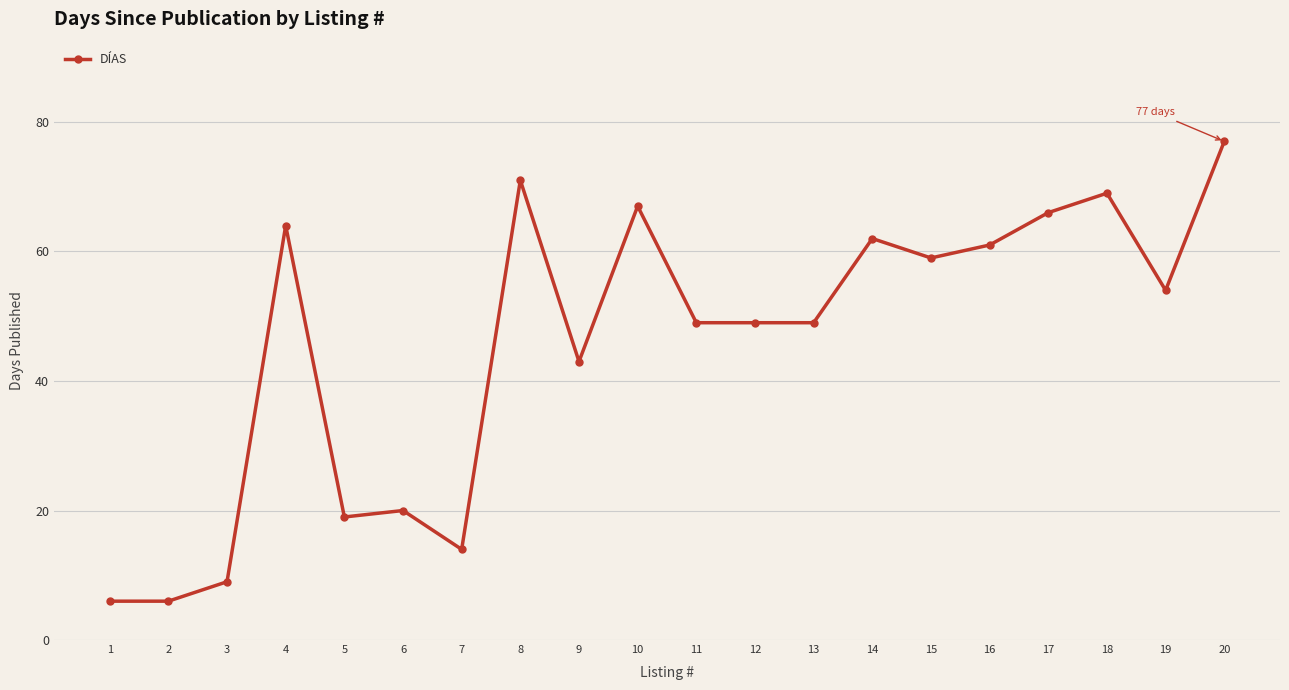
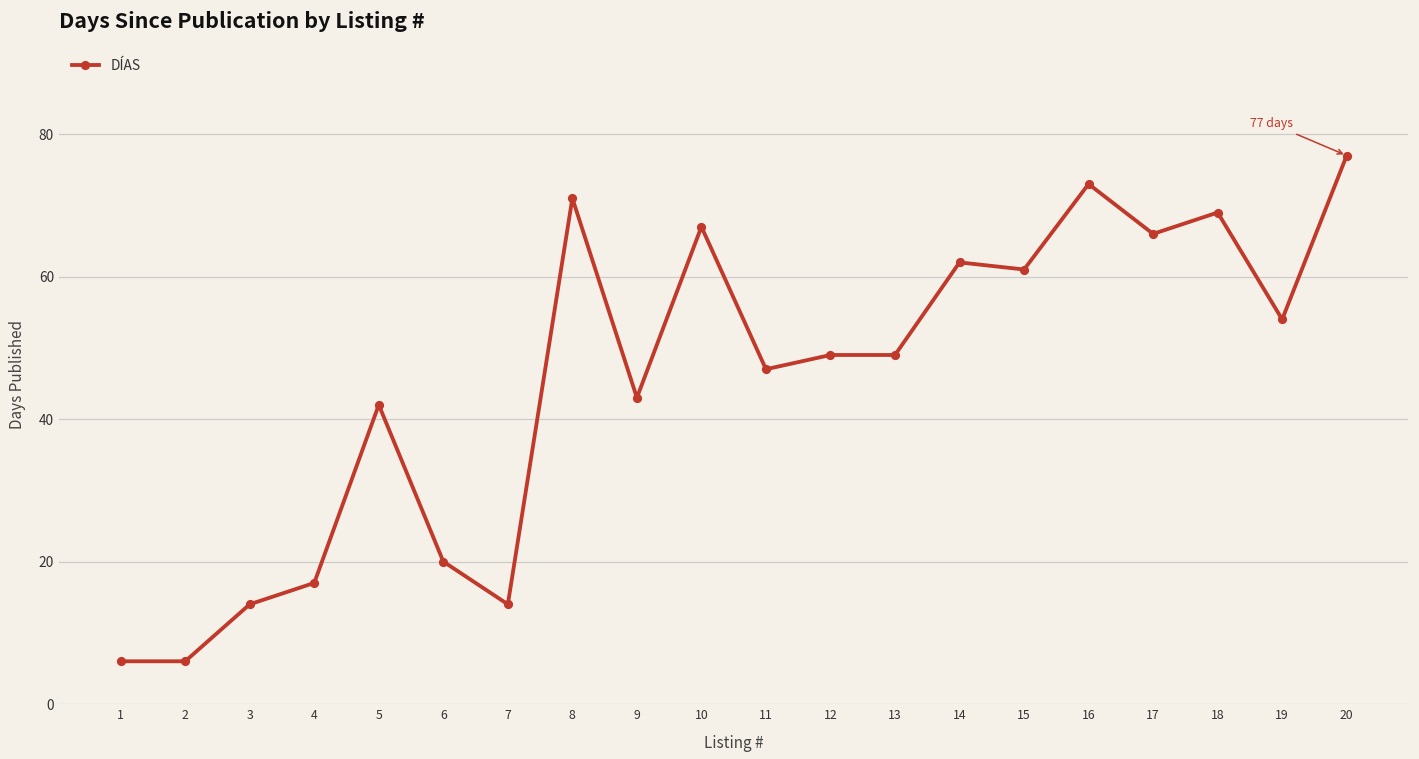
  {
    "1": 6,
    "2": 6,
-   "3": 9,
-   "4": 64,
-   "5": 19,
+   "3": 14,
+   "4": 17,
+   "5": 42,
    "6": 20,
    "7": 14,
    "8": 71,
    "9": 43,
    "10": 67,
-   "11": 49,
+   "11": 47,
    "12": 49,
    "13": 49,
    "14": 62,
-   "15": 59,
-   "16": 61,
+   "15": 61,
+   "16": 73,
    "17": 66,
    "18": 69,
    "19": 54
  }
